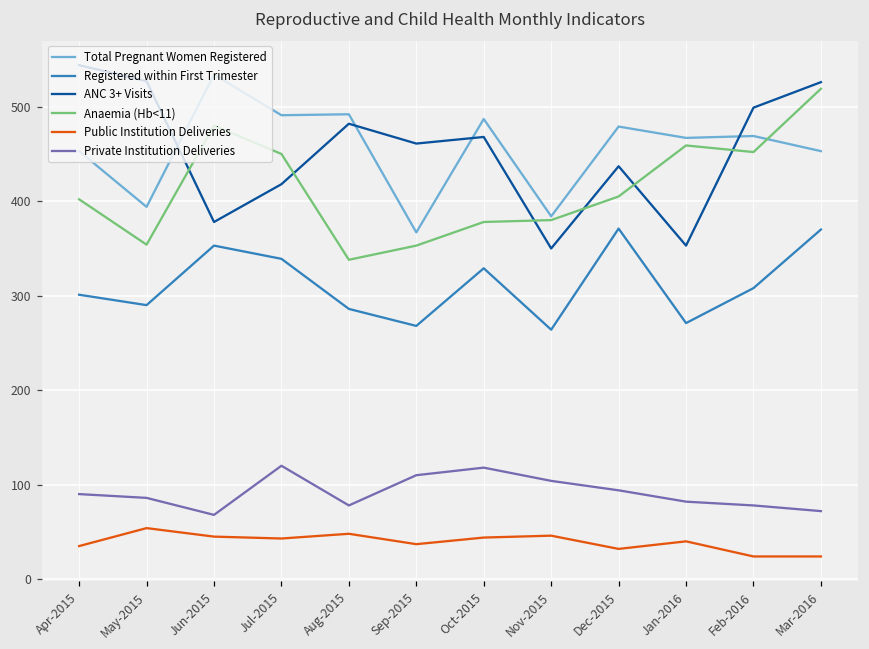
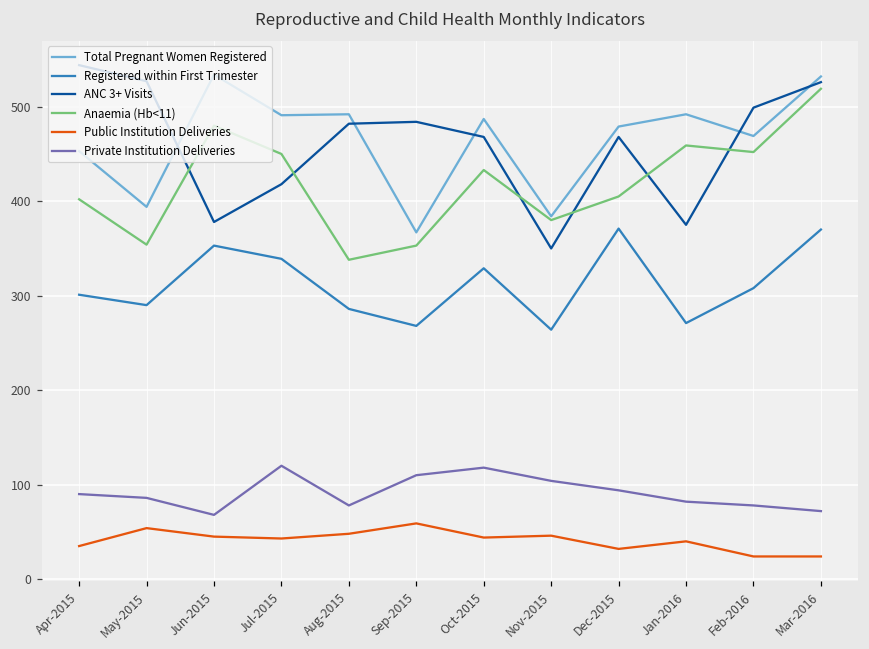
  {
    "Total Pregnant Women Registered": {
      "May-2015": 390,
      "Jul-2015": 490,
      "Aug-2015": 490,
      "Sep-2015": 370,
      "Oct-2015": 490,
      "Nov-2015": 380,
      "Dec-2015": 480,
-     "Jan-2016": 470,
+     "Jan-2016": 490,
      "Feb-2016": 470,
-     "Mar-2016": 450
+     "Mar-2016": 530
    },
    "Registered within First Trimester": {
      "Apr-2015": 300,
      "May-2015": 290,
      "Jun-2015": 350,
      "Jul-2015": 340,
      "Aug-2015": 290,
      "Sep-2015": 270,
      "Oct-2015": 330,
      "Nov-2015": 260,
      "Dec-2015": 370,
      "Jan-2016": 270,
      "Feb-2016": 310,
      "Mar-2016": 370
    },
    "ANC 3+ Visits": {
      "Jun-2015": 380,
      "Jul-2015": 420,
      "Aug-2015": 480,
-     "Sep-2015": 460,
+     "Sep-2015": 480,
      "Oct-2015": 470,
      "Nov-2015": 350,
-     "Dec-2015": 440,
-     "Jan-2016": 350,
+     "Dec-2015": 470,
+     "Jan-2016": 380,
      "Feb-2016": 500,
      "Mar-2016": 530
    },
    "Anaemia (Hb<11)": {
      "Apr-2015": 400,
      "May-2015": 350,
      "Jul-2015": 450,
      "Aug-2015": 340,
      "Sep-2015": 350,
-     "Oct-2015": 380,
+     "Oct-2015": 430,
      "Nov-2015": 380,
      "Dec-2015": 410,
      "Jan-2016": 460,
      "Feb-2016": 450,
      "Mar-2016": 520
    },
    "Public Institution Deliveries": {
      "Apr-2015": 40,
      "May-2015": 50,
      "Jun-2015": 50,
      "Jul-2015": 40,
      "Aug-2015": 50,
-     "Sep-2015": 40,
+     "Sep-2015": 60,
      "Oct-2015": 40,
      "Nov-2015": 50,
      "Dec-2015": 30,
      "Jan-2016": 40,
      "Feb-2016": 20,
      "Mar-2016": 20
    },
    "Private Institution Deliveries": {
      "Apr-2015": 90,
      "May-2015": 90,
      "Jun-2015": 70,
      "Jul-2015": 120,
      "Aug-2015": 80,
      "Sep-2015": 110,
      "Oct-2015": 120,
      "Nov-2015": 100,
      "Dec-2015": 90,
      "Jan-2016": 80,
      "Feb-2016": 80,
      "Mar-2016": 70
    }
  }
